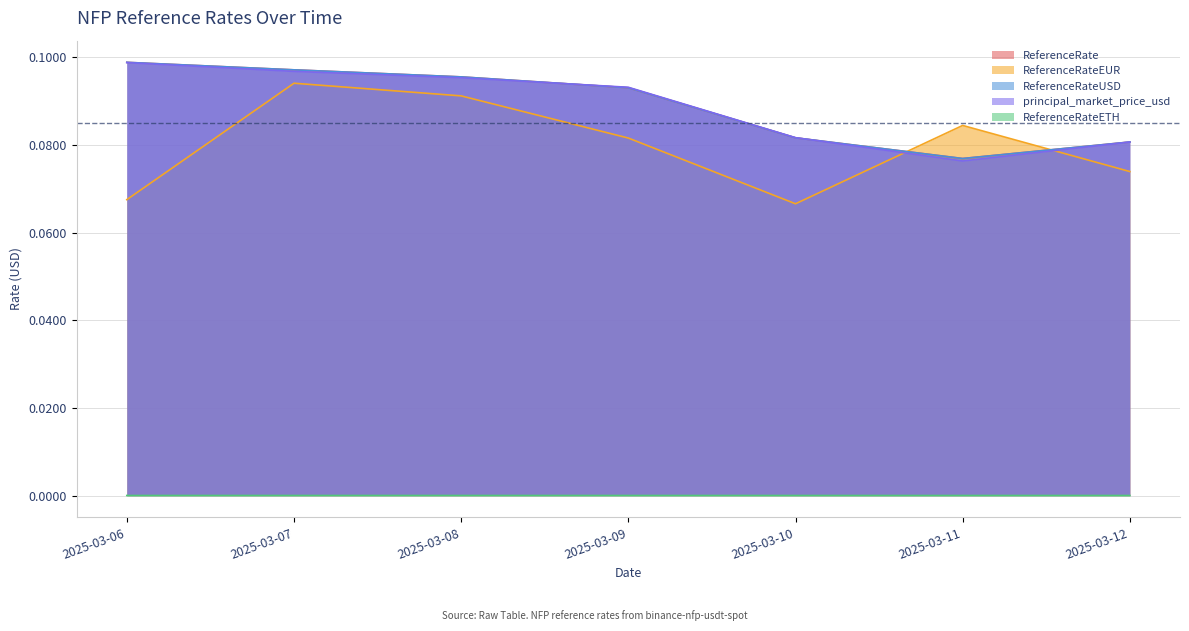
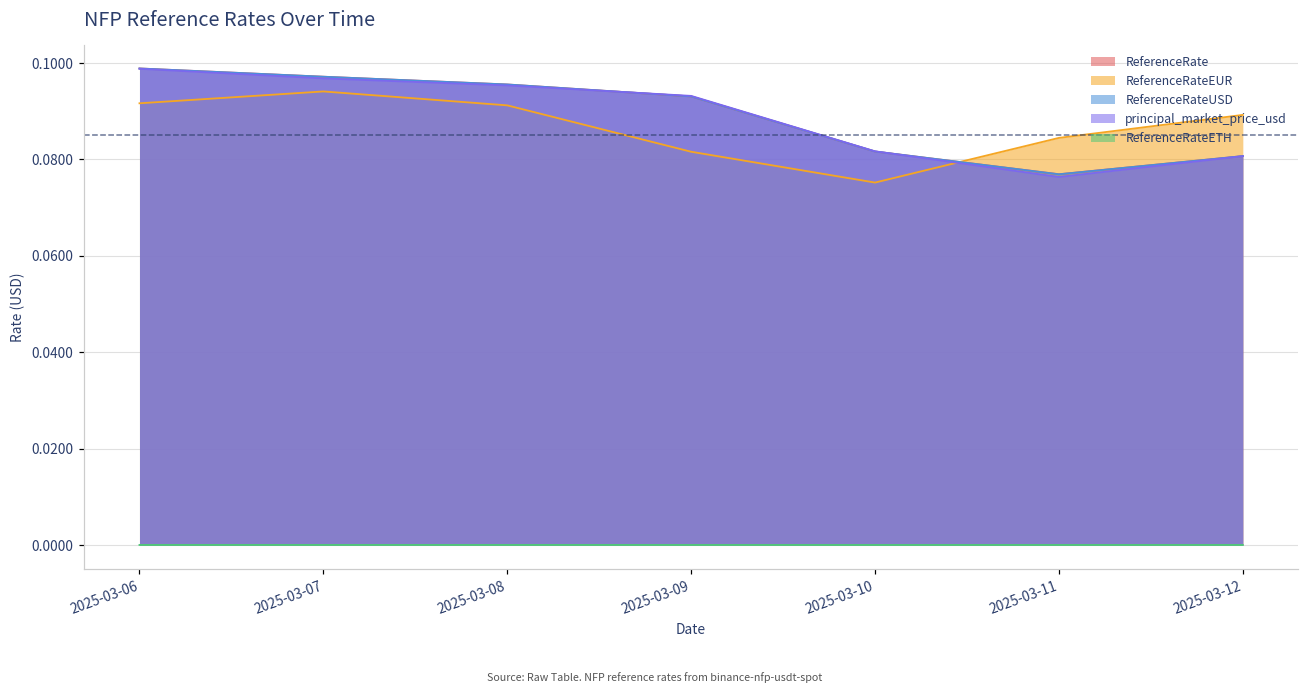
  {
    "ReferenceRateEUR": {
-     "2025-03-06": 0.068,
+     "2025-03-06": 0.092,
      "2025-03-07": 0.094,
      "2025-03-08": 0.091,
      "2025-03-09": 0.082,
-     "2025-03-10": 0.067,
+     "2025-03-10": 0.075,
      "2025-03-11": 0.084,
-     "2025-03-12": 0.074
+     "2025-03-12": 0.089
    },
    "ReferenceRateETH": {
      "2025-03-06": 0.000,
      "2025-03-07": 0.000,
      "2025-03-08": 0.000,
      "2025-03-09": 0.000,
      "2025-03-10": 0.000,
      "2025-03-11": 0.000,
      "2025-03-12": 0.000
    }
  }
